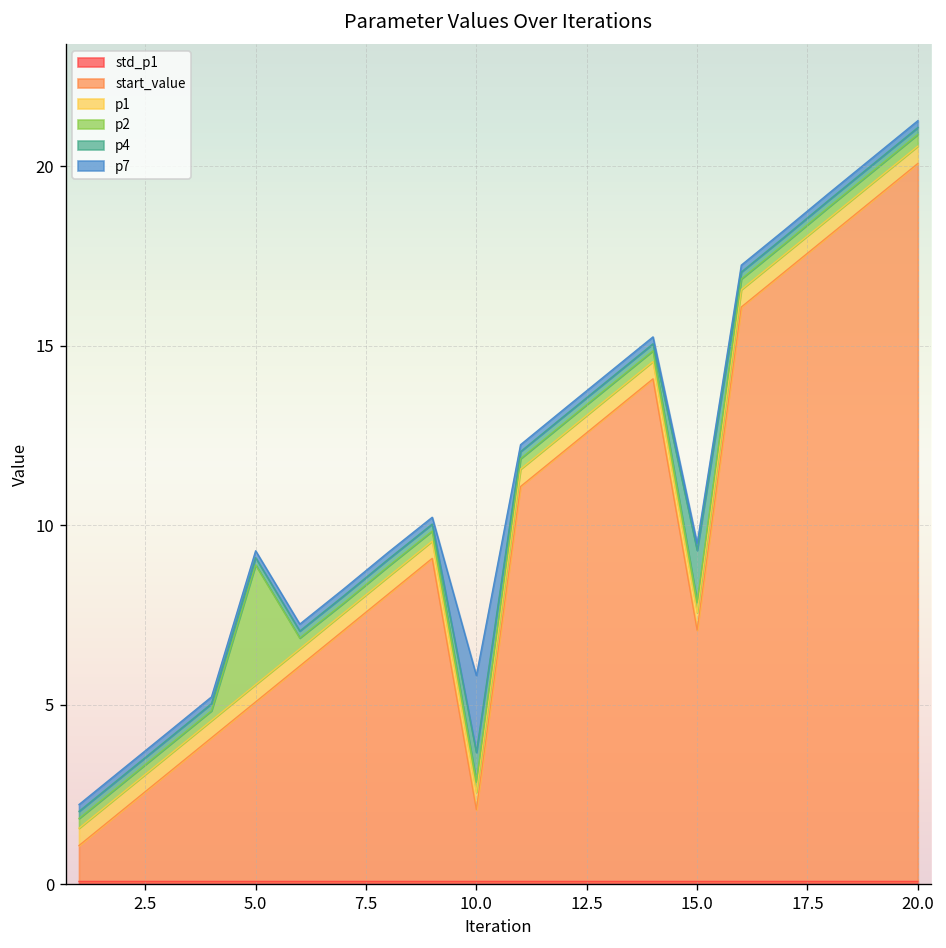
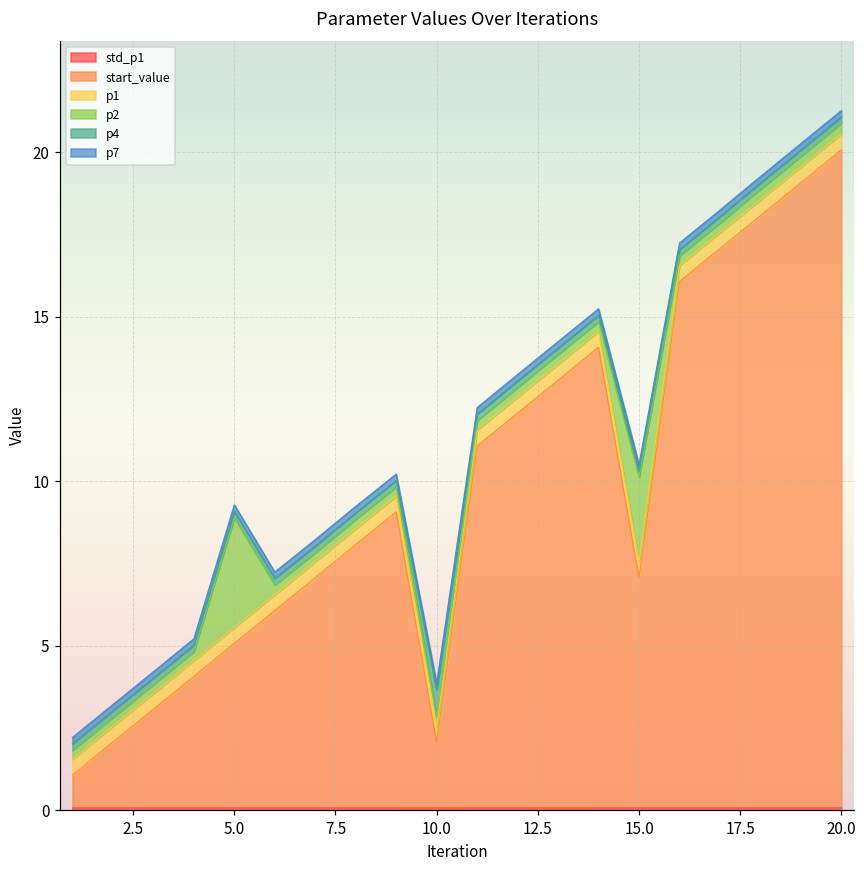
  {
    "std_p1": {
      "5.0": 0.1,
      "10.0": 0.1,
      "15.0": 0.1,
      "20.0": 0.1
    },
    "start_value": {
      "5.0": 5.0,
      "10.0": 2.0,
      "15.0": 7.0,
      "20.0": 20.0
    },
    "p1": {
      "5.0": 0.5,
      "10.0": 0.5,
      "15.0": 0.5,
      "20.0": 0.5
    },
    "p2": {
      "5.0": 3.3,
      "10.0": 0.3,
-     "15.0": 0.3,
+     "15.0": 2.6,
      "20.0": 0.3
    },
    "p4": {
      "5.0": 0.2,
      "10.0": 0.8,
-     "15.0": 1.4,
+     "15.0": 0.2,
      "20.0": 0.2
    },
    "p7": {
      "5.0": 0.2,
-     "10.0": 2.1,
+     "10.0": 0.2,
      "15.0": 0.2,
      "20.0": 0.2
    }
  }
